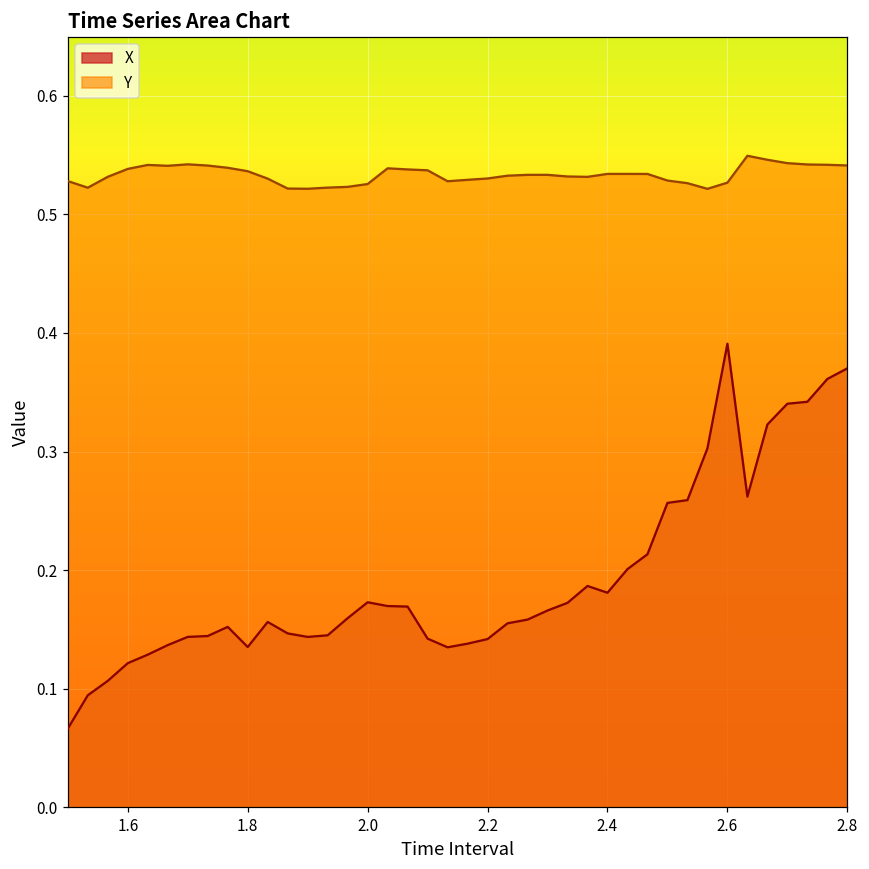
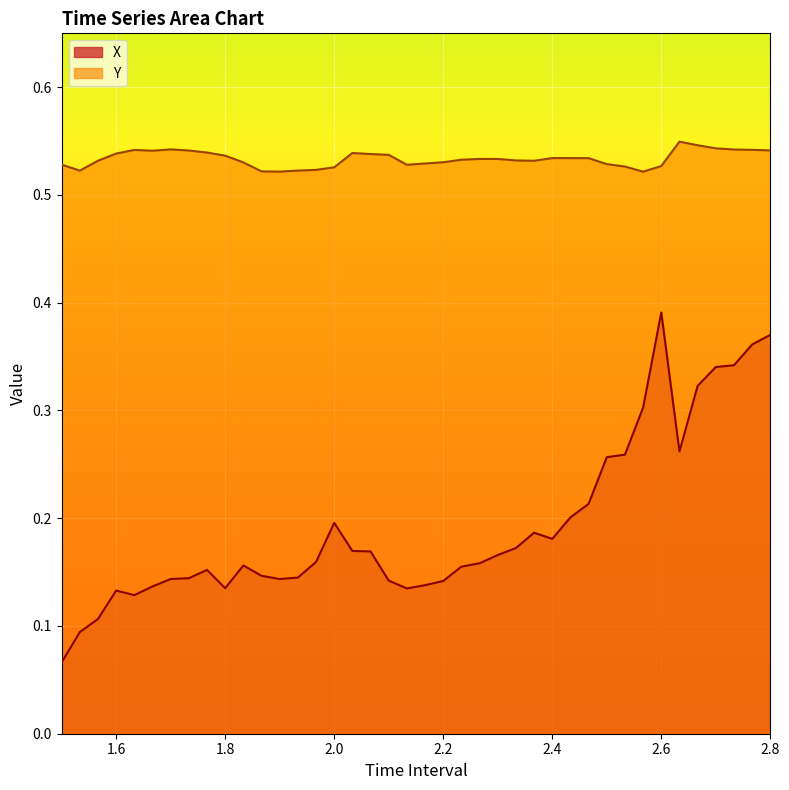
  {
    "X": {
-     "1.6": 0.121,
+     "1.6": 0.133,
      "1.8": 0.135,
-     "2.0": 0.173,
+     "2.0": 0.196,
      "2.2": 0.142,
      "2.4": 0.181,
      "2.6": 0.391,
      "2.8": 0.370
    },
    "Y": {
      "1.6": 0.538,
      "1.8": 0.536,
      "2.0": 0.526,
      "2.2": 0.530,
      "2.4": 0.534,
      "2.6": 0.527,
      "2.8": 0.541
    }
  }
